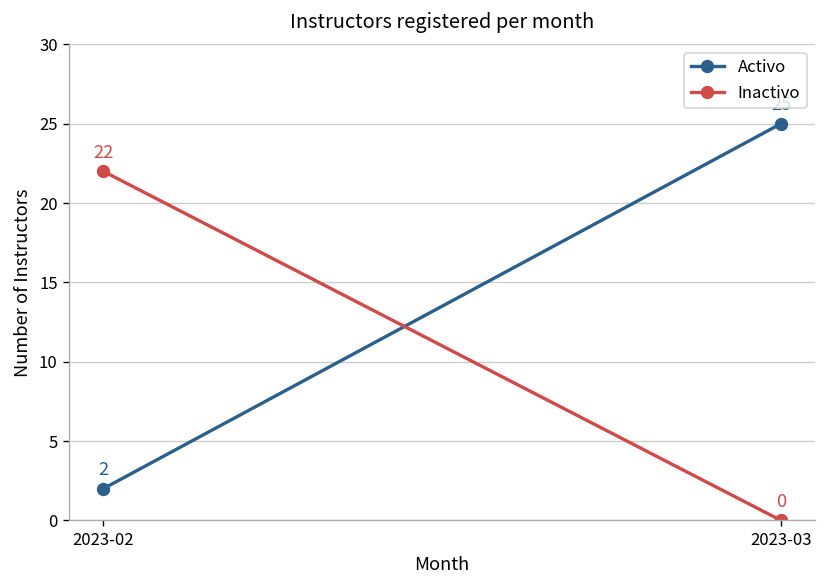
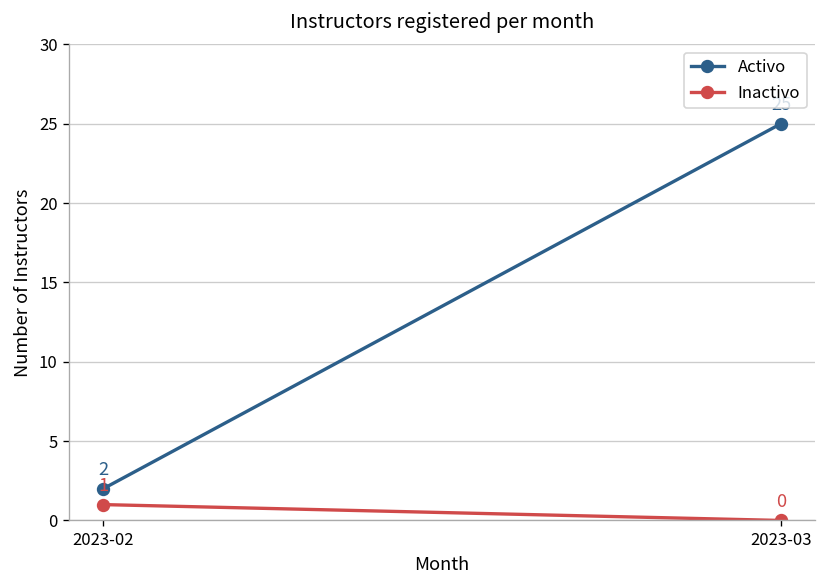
  {
    "Inactivo": {
-     "2023-02": 22,
+     "2023-02": 1,
      "2023-03": 0
    }
  }
